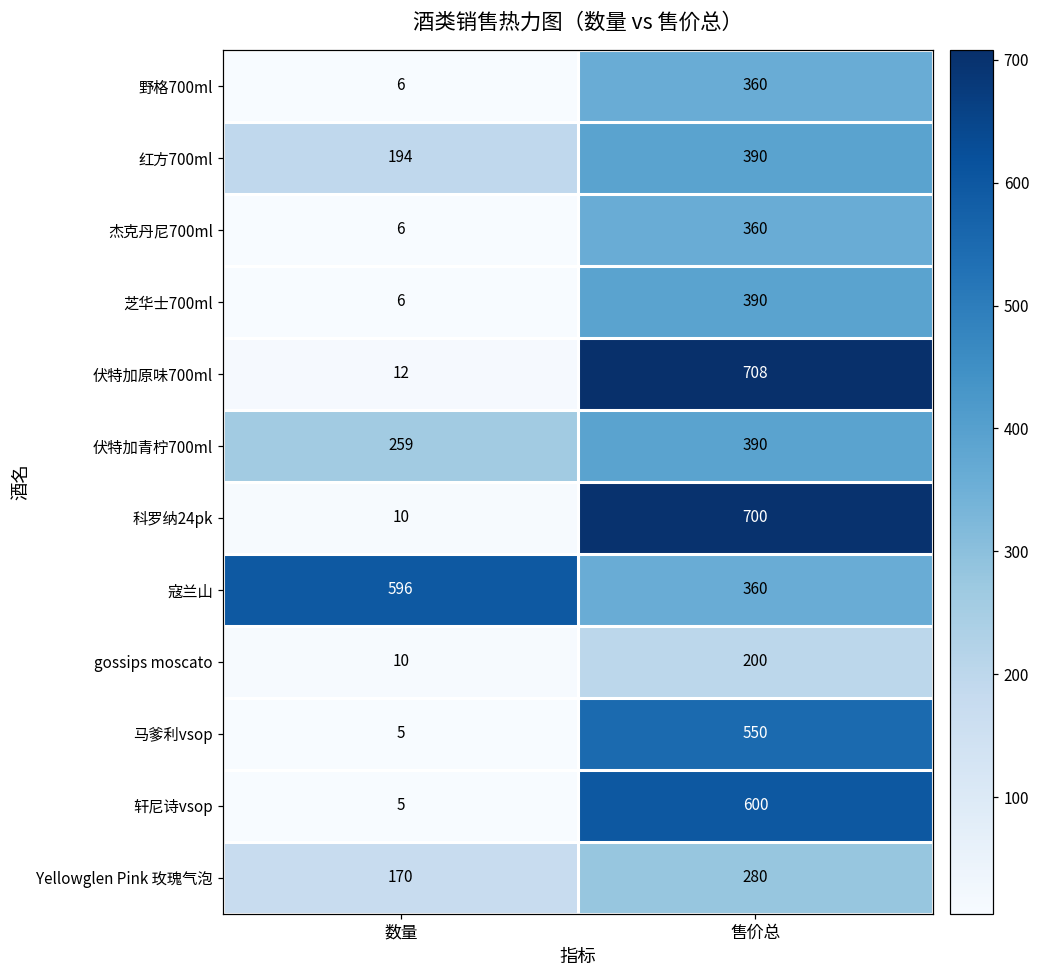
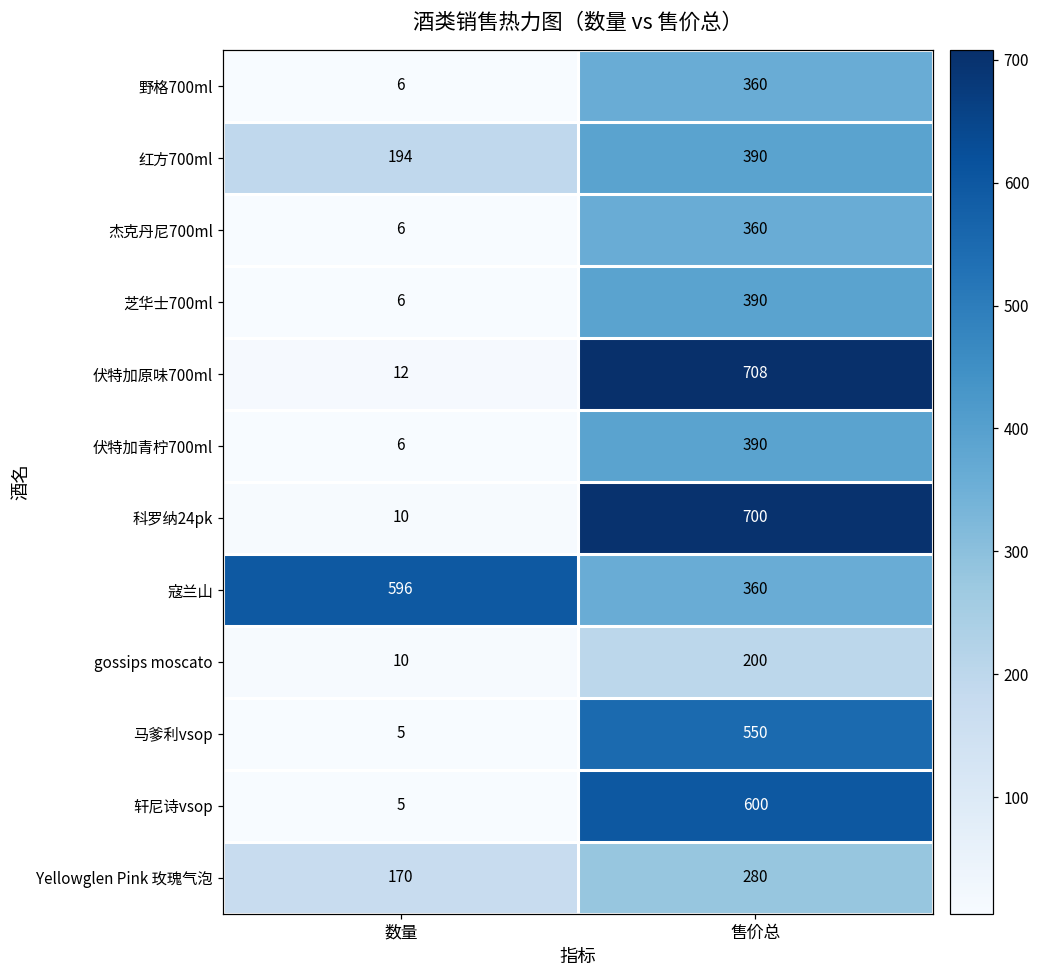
  {
    "野格700ml": {
      "数量": 6,
      "售价总": 360
    },
    "红方700ml": {
      "数量": 194,
      "售价总": 390
    },
    "杰克丹尼700ml": {
      "数量": 6,
      "售价总": 360
    },
    "芝华士700ml": {
      "数量": 6,
      "售价总": 390
    },
    "伏特加原味700ml": {
      "数量": 12,
      "售价总": 708
    },
    "伏特加青柠700ml": {
-     "数量": 259,
+     "数量": 6,
      "售价总": 390
    },
    "科罗纳24pk": {
      "数量": 10,
      "售价总": 700
    },
    "寇兰山": {
      "数量": 596,
      "售价总": 360
    },
    "gossips moscato": {
      "数量": 10,
      "售价总": 200
    },
    "马爹利vsop": {
      "数量": 5,
      "售价总": 550
    },
    "轩尼诗vsop": {
      "数量": 5,
      "售价总": 600
    },
    "Yellowglen Pink 玫瑰气泡": {
      "数量": 170,
      "售价总": 280
    }
  }
